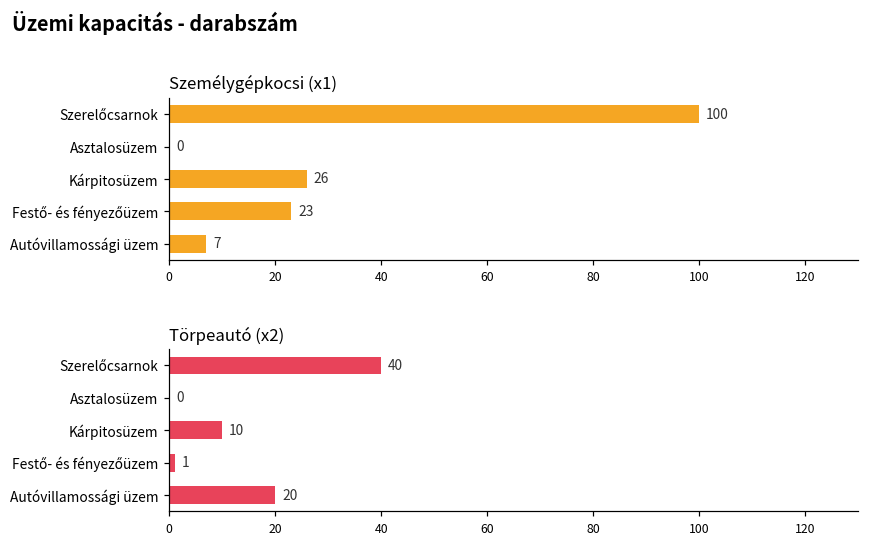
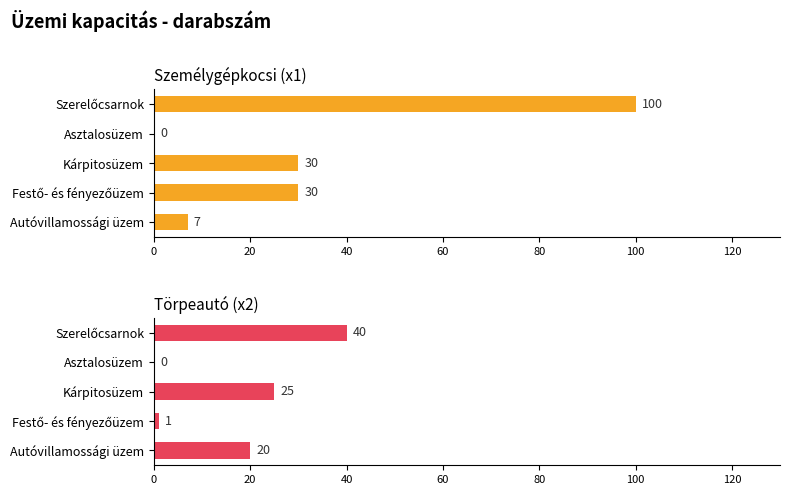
  {
    "Személygépkocsi (x1)": {
      "Szerelőcsarnok": 100,
      "Asztalosüzem": 0,
-     "Kárpitosüzem": 26,
-     "Festő- és fényezőüzem": 23,
+     "Kárpitosüzem": 30,
+     "Festő- és fényezőüzem": 30,
      "Autóvillamossági üzem": 7
    },
    "Törpeautó (x2)": {
      "Szerelőcsarnok": 40,
      "Asztalosüzem": 0,
-     "Kárpitosüzem": 10,
+     "Kárpitosüzem": 25,
      "Festő- és fényezőüzem": 1,
      "Autóvillamossági üzem": 20
    }
  }
